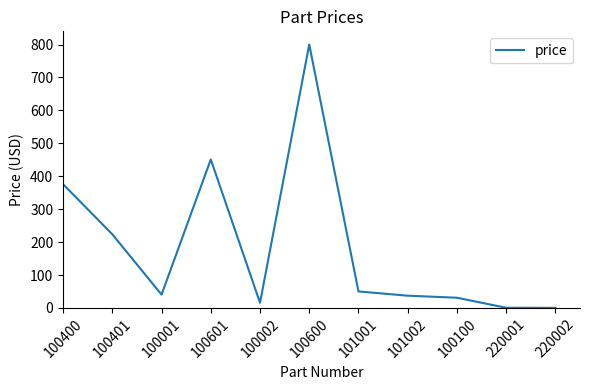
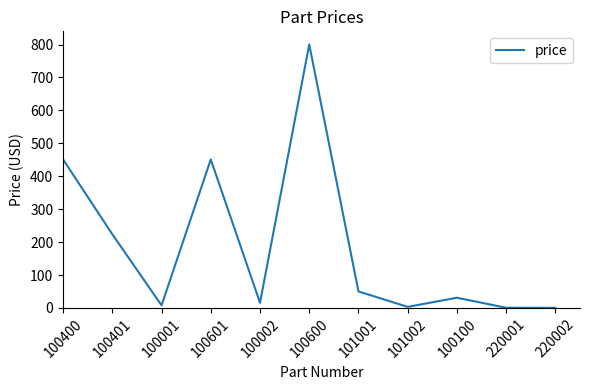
  {
-   "100400": 380,
+   "100400": 450,
    "100401": 220,
-   "100001": 40,
+   "100001": 10,
    "100601": 450,
    "100002": 20,
    "100600": 800,
    "101001": 50,
-   "101002": 40,
+   "101002": 0,
    "100100": 30,
    "220001": 0,
    "220002": 0
  }
